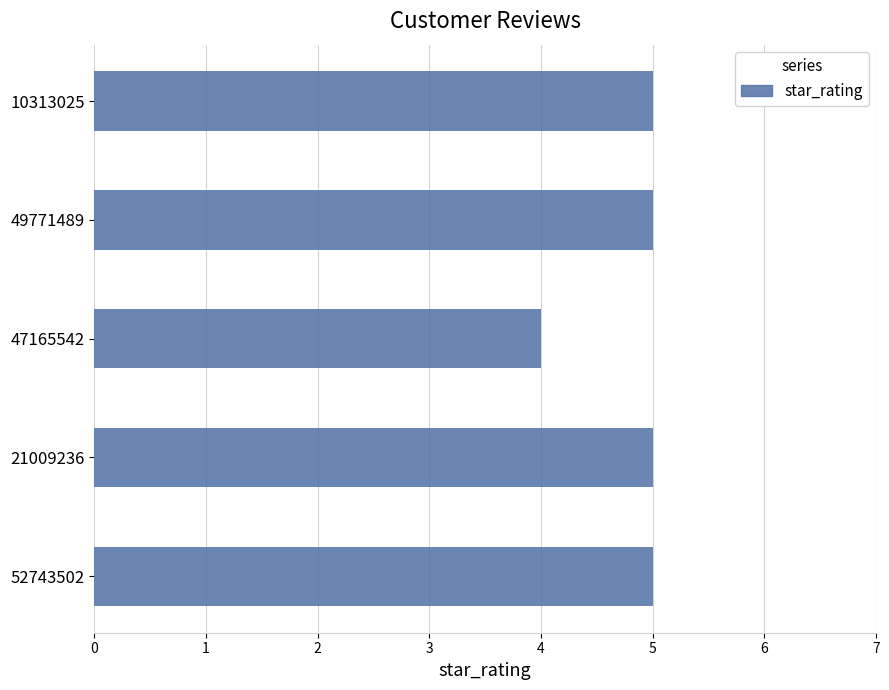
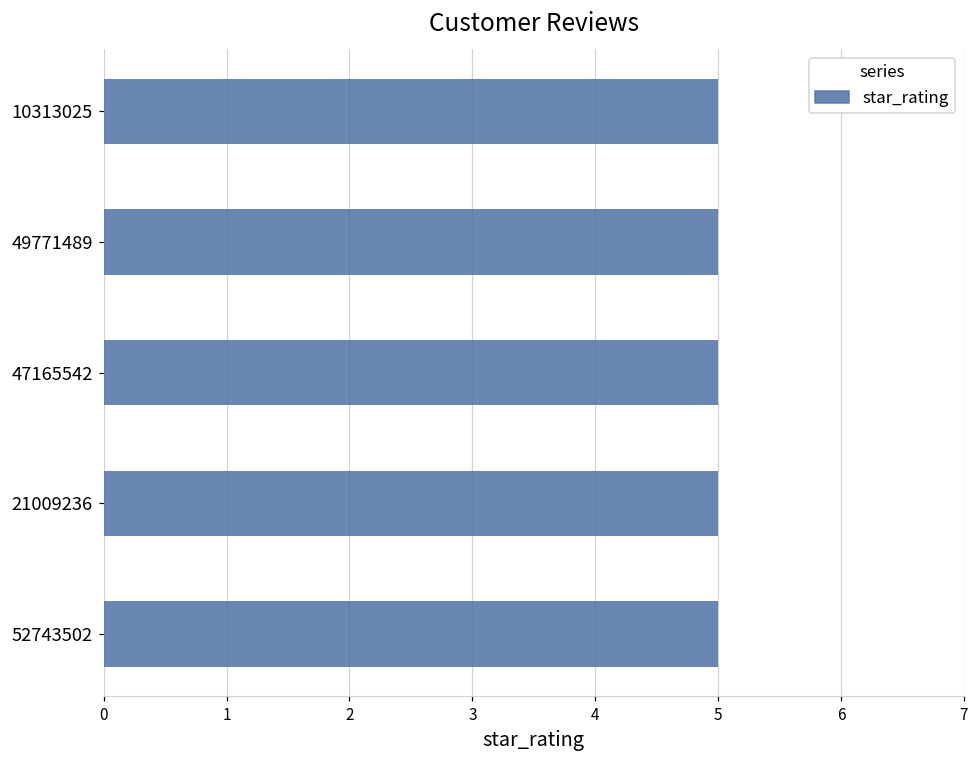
  {
    "10313025": 5,
    "49771489": 5,
-   "47165542": 4,
+   "47165542": 5,
    "21009236": 5,
    "52743502": 5
  }
